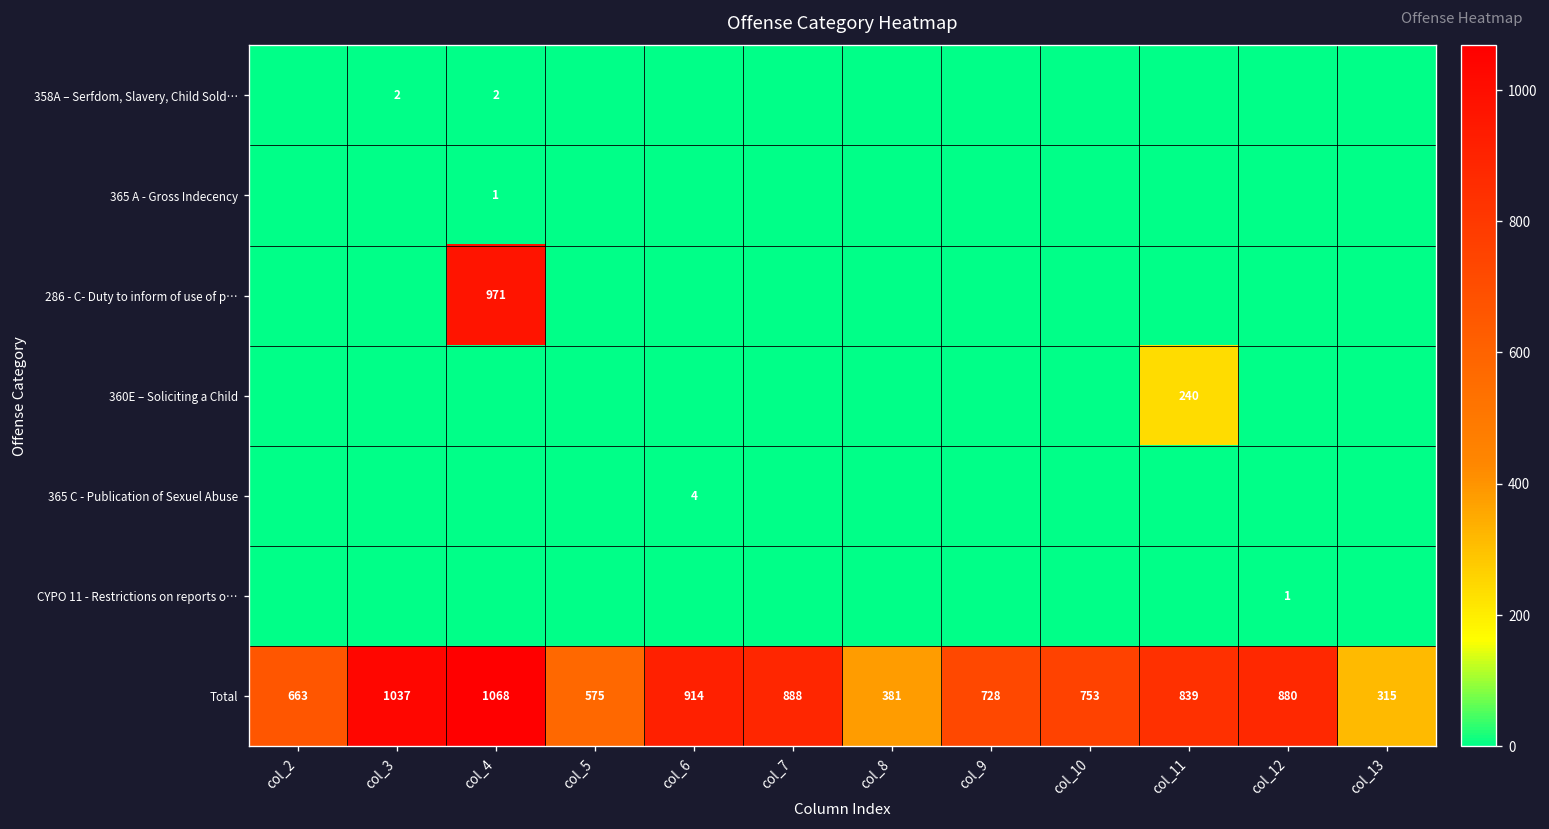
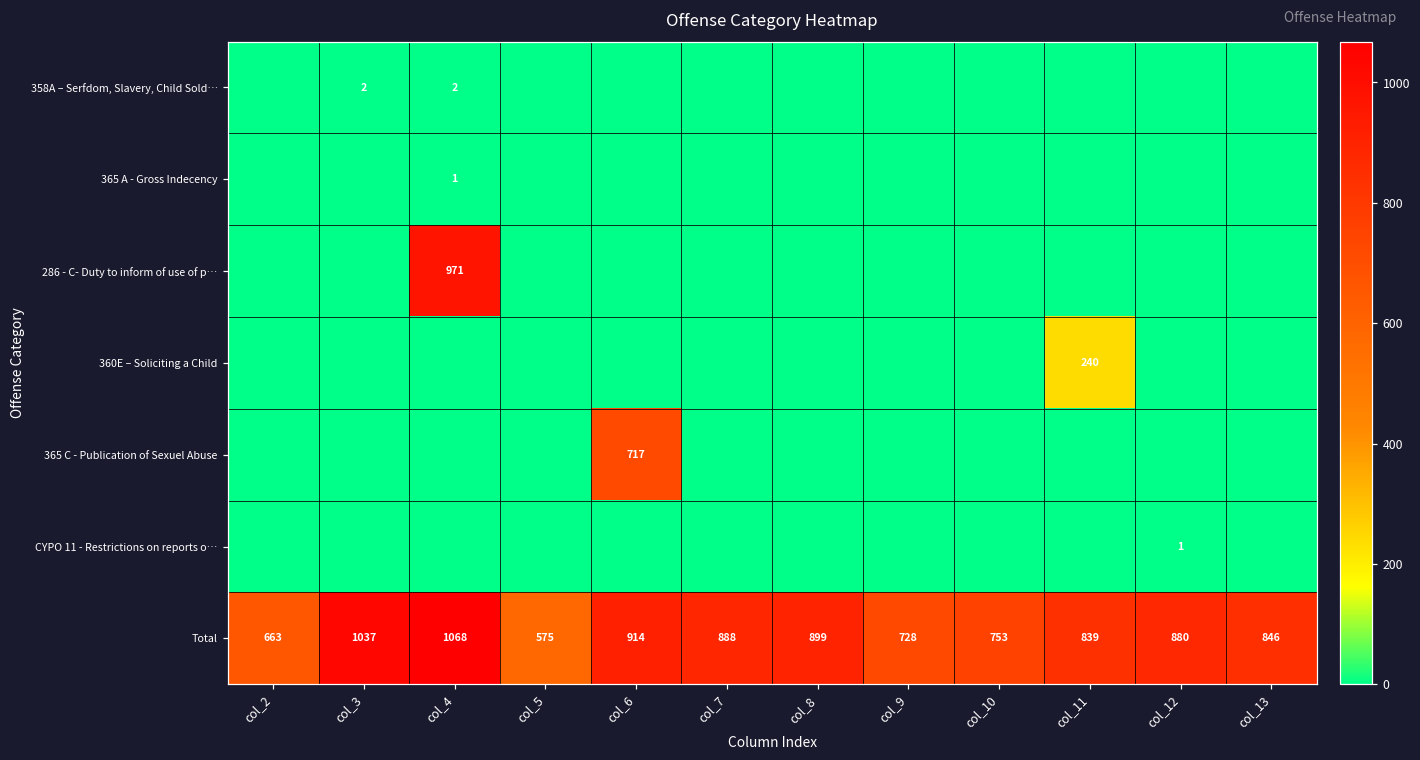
  {
    "358A – Serfdom, Slavery, Child Sold…": {
      "col_3": 2,
      "col_4": 2
    },
    "365 A - Gross Indecency": {
      "col_4": 1
    },
    "286 - C- Duty to inform of use of p…": {
      "col_4": 971
    },
    "360E – Soliciting a Child": {
      "col_11": 240
    },
    "365 C - Publication of Sexuel Abuse": {
-     "col_6": 4
+     "col_6": 717
    },
    "CYPO 11 - Restrictions on reports o…": {
      "col_12": 1
    },
    "Total": {
      "col_2": 663,
      "col_3": 1037,
      "col_4": 1068,
      "col_5": 575,
      "col_6": 914,
      "col_7": 888,
-     "col_8": 381,
+     "col_8": 899,
      "col_9": 728,
      "col_10": 753,
      "col_11": 839,
      "col_12": 880,
-     "col_13": 315
+     "col_13": 846
    }
  }
